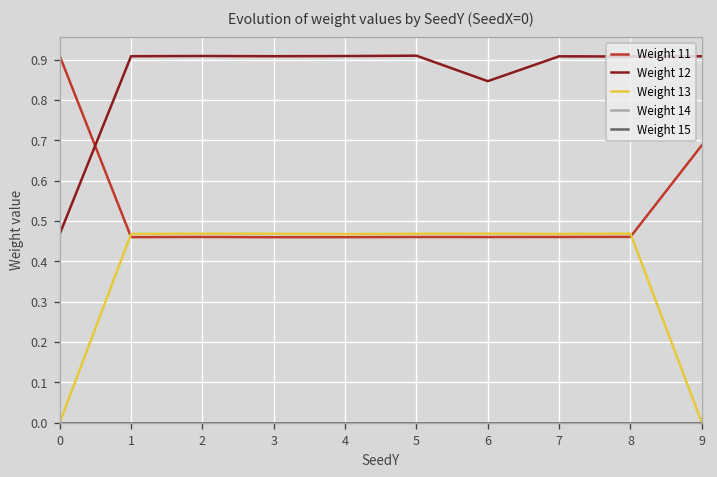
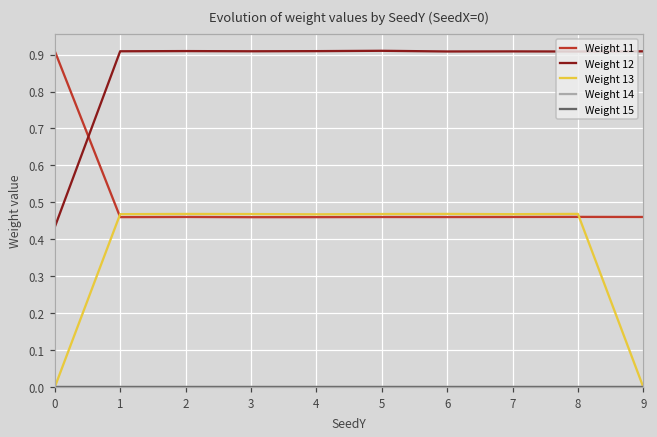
  {
    "Weight 11": {
      "0": 0.91,
      "1": 0.46,
      "2": 0.46,
      "3": 0.46,
      "5": 0.46,
      "6": 0.46,
      "7": 0.46,
      "8": 0.46,
-     "9": 0.69
+     "9": 0.46
    },
    "Weight 12": {
-     "0": 0.47,
+     "0": 0.43,
      "1": 0.91,
      "2": 0.91,
      "3": 0.91,
      "4": 0.91,
      "5": 0.91,
-     "6": 0.85,
+     "6": 0.91,
      "7": 0.91,
      "9": 0.91
    },
    "Weight 13": {
      "1": 0.47,
      "2": 0.47,
      "3": 0.47,
      "5": 0.47,
      "6": 0.47,
      "7": 0.47,
      "8": 0.47
    },
    "Weight 15": {
      "1": 0.00,
      "2": 0.00,
      "3": 0.00,
      "4": 0.00,
      "5": 0.00,
      "6": 0.00,
      "7": 0.00,
      "8": 0.00
    }
  }
